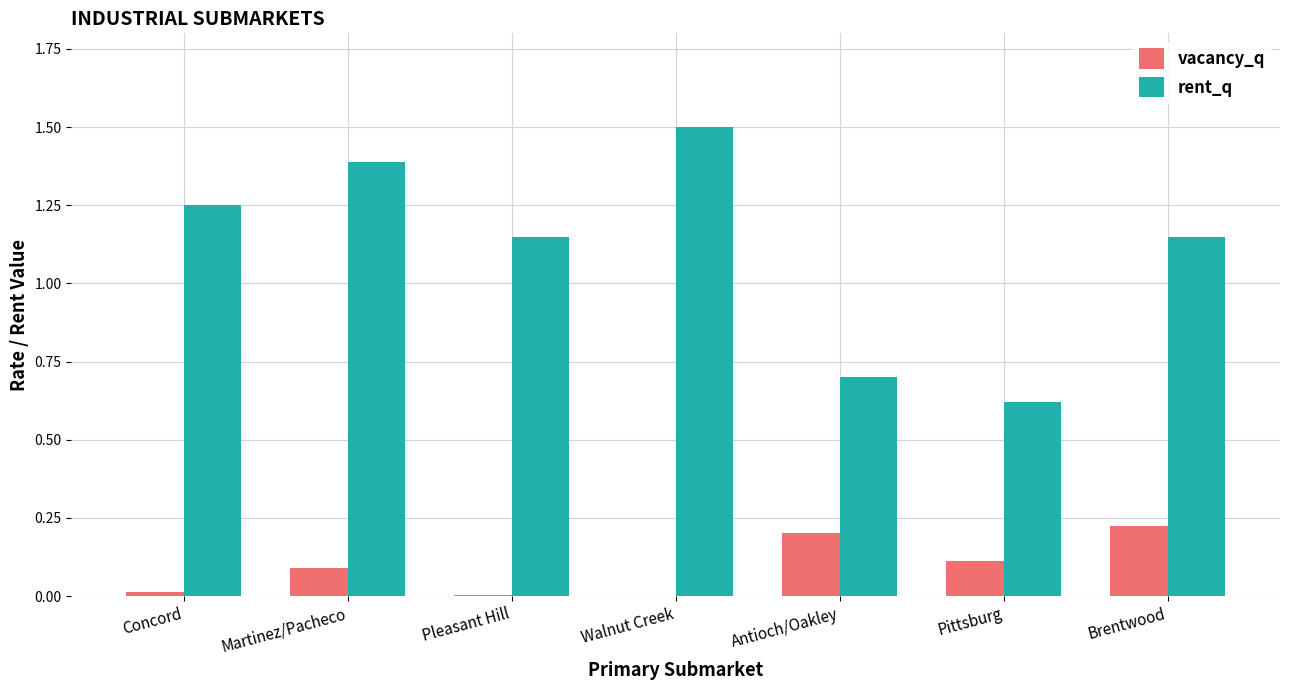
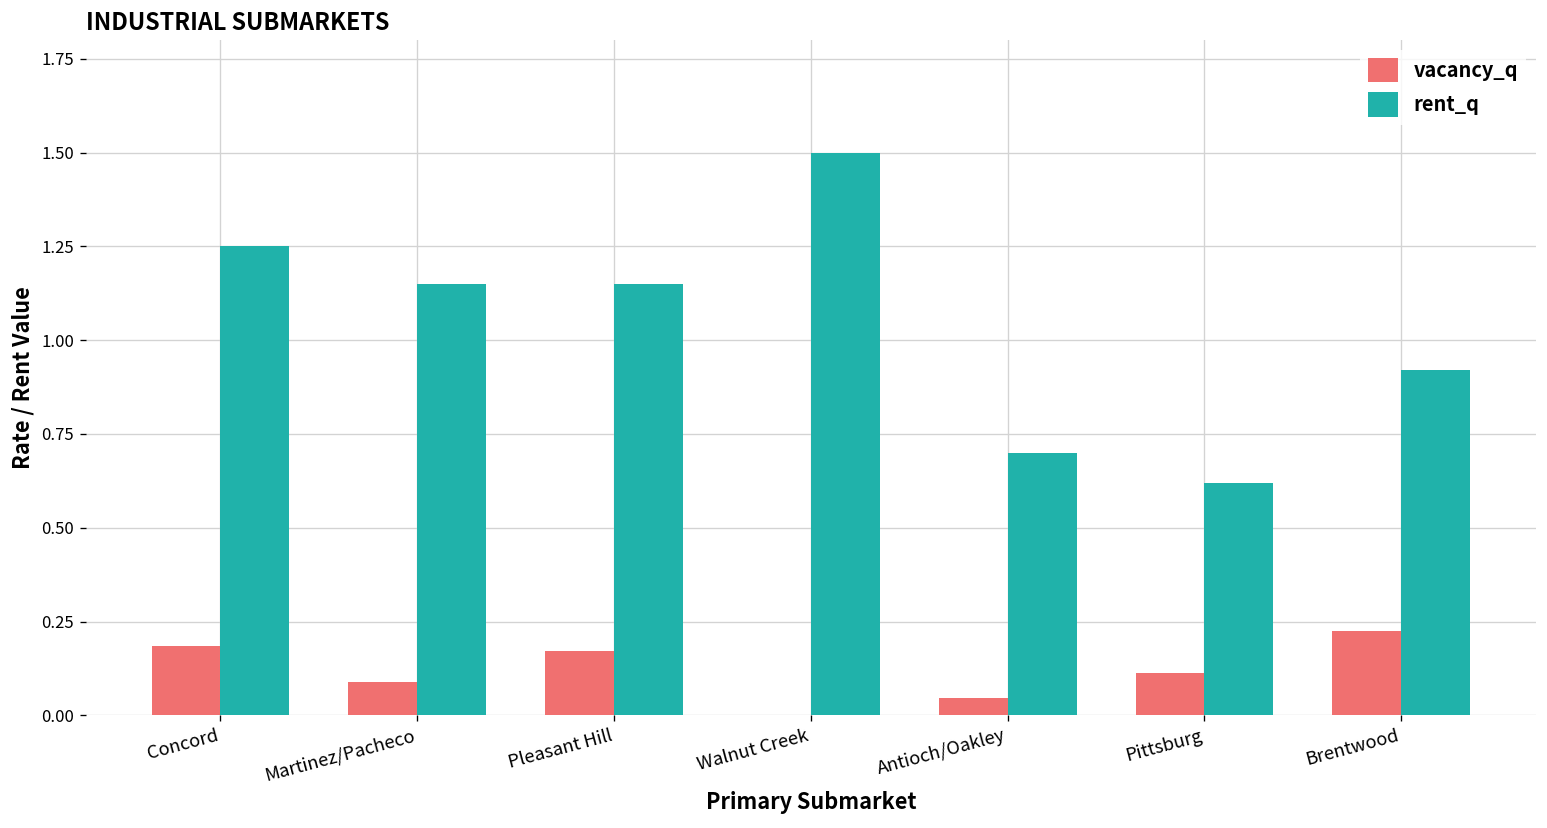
  {
    "vacancy_q": {
-     "Concord": 0.01,
+     "Concord": 0.19,
      "Martinez/Pacheco": 0.09,
-     "Pleasant Hill": 0.01,
+     "Pleasant Hill": 0.17,
      "Walnut Creek": 0.00,
-     "Antioch/Oakley": 0.20,
+     "Antioch/Oakley": 0.05,
      "Pittsburg": 0.11,
      "Brentwood": 0.22
    },
    "rent_q": {
      "Concord": 1.25,
-     "Martinez/Pacheco": 1.39,
+     "Martinez/Pacheco": 1.15,
      "Pleasant Hill": 1.15,
      "Walnut Creek": 1.50,
      "Antioch/Oakley": 0.70,
      "Pittsburg": 0.62,
-     "Brentwood": 1.15
+     "Brentwood": 0.92
    }
  }
